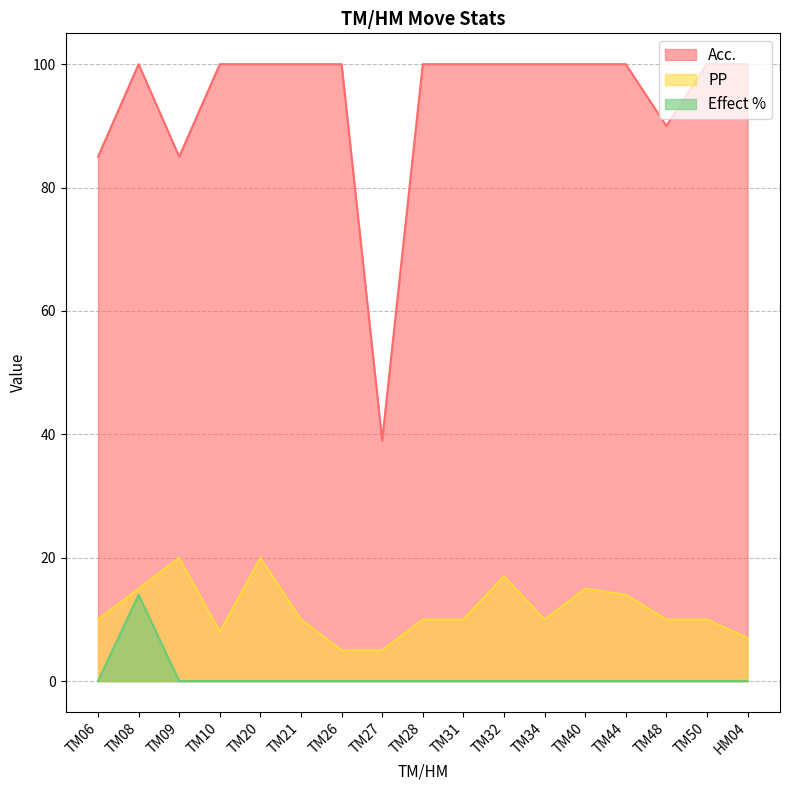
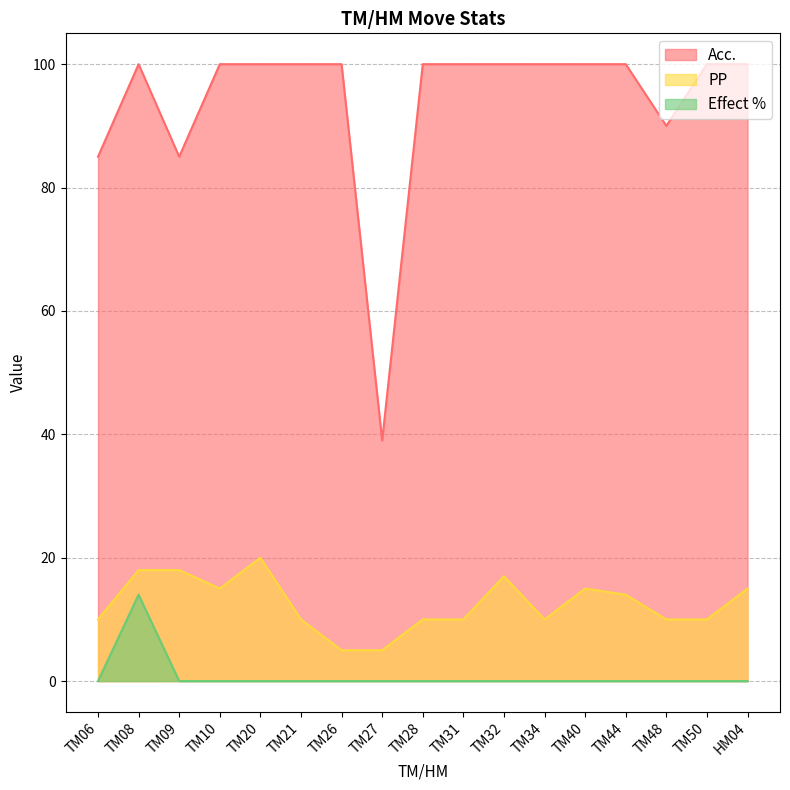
  {
    "Acc.": {
      "TM06": 85,
      "TM08": 100,
      "TM09": 85,
      "TM10": 100,
      "TM20": 100,
      "TM21": 100,
      "TM26": 100,
      "TM27": 39,
      "TM28": 100,
      "TM31": 100,
      "TM32": 100,
      "TM34": 100,
      "TM40": 100,
      "TM44": 100,
      "TM48": 90
    },
    "PP": {
      "TM06": 10,
-     "TM08": 15,
-     "TM09": 20,
-     "TM10": 8,
+     "TM08": 18,
+     "TM09": 18,
+     "TM10": 15,
      "TM20": 20,
      "TM21": 10,
      "TM26": 5,
      "TM27": 5,
      "TM28": 10,
      "TM31": 10,
      "TM32": 17,
      "TM34": 10,
      "TM40": 15,
      "TM44": 14,
      "TM48": 10,
      "TM50": 10,
-     "HM04": 7
+     "HM04": 15
    },
    "Effect %": {
      "TM06": 0,
      "TM08": 14,
      "TM09": 0,
      "TM10": 0,
      "TM20": 0,
      "TM21": 0,
      "TM26": 0,
      "TM27": 0,
      "TM28": 0,
      "TM31": 0,
      "TM32": 0,
      "TM34": 0,
      "TM40": 0,
      "TM44": 0,
      "TM48": 0,
      "TM50": 0,
      "HM04": 0
    }
  }
